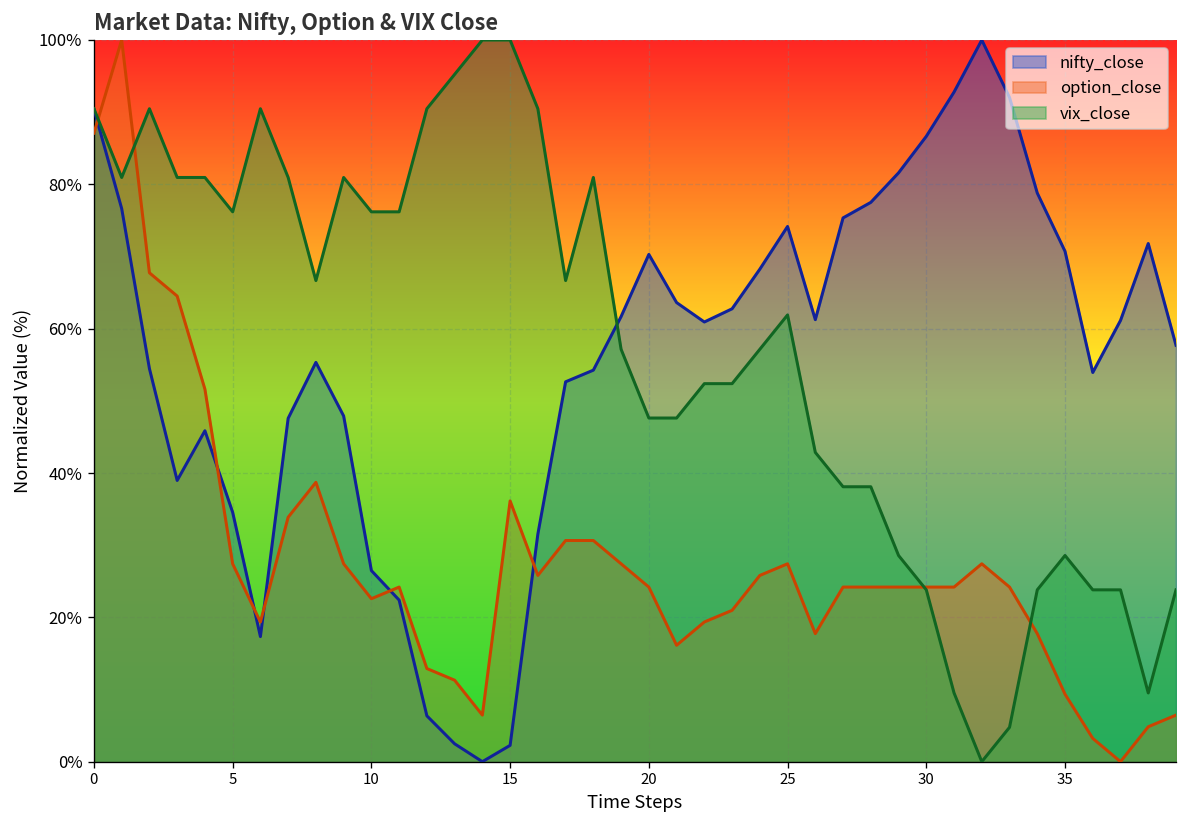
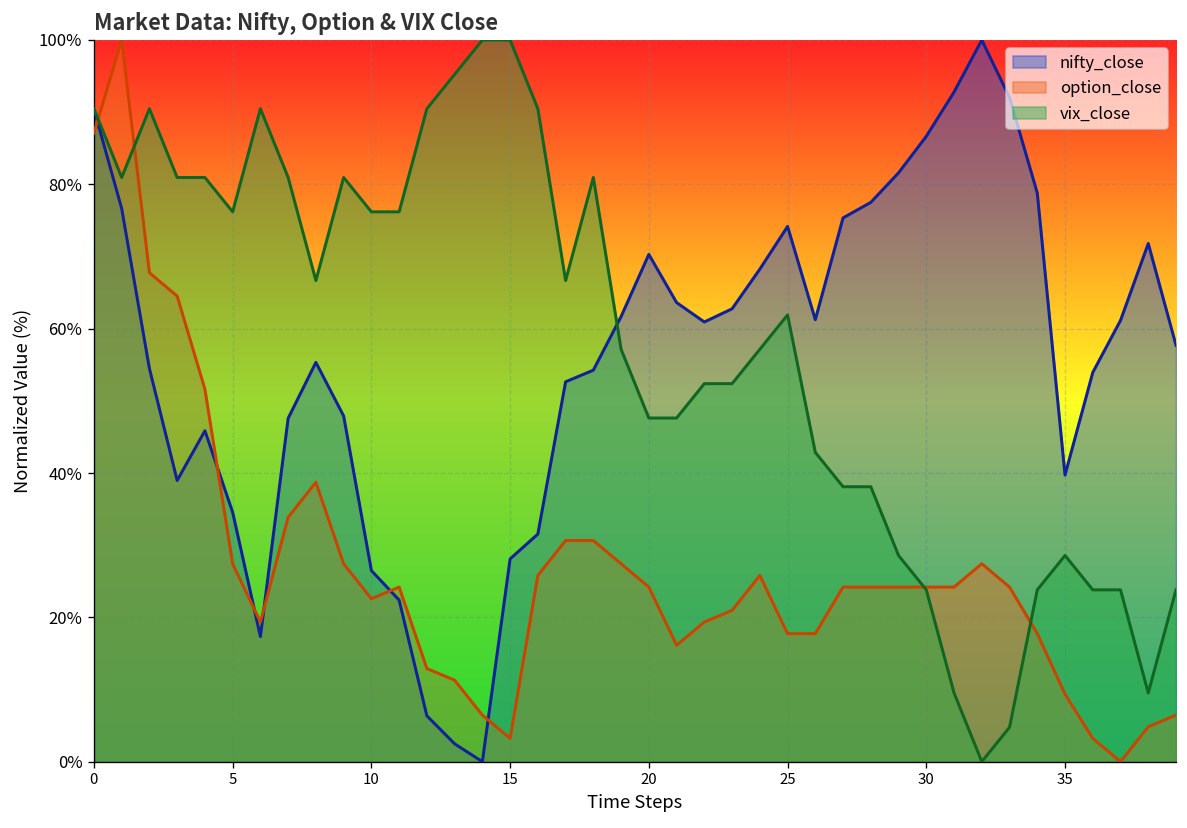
  {
    "nifty_close": {
      "5": "35%",
      "10": "26%",
-     "15": "2%",
+     "15": "28%",
      "20": "70%",
      "25": "74%",
      "30": "87%",
-     "35": "71%"
+     "35": "40%"
    },
    "option_close": {
      "0": "87%",
      "5": "27%",
      "10": "23%",
-     "15": "36%",
+     "15": "3%",
      "20": "24%",
-     "25": "27%",
+     "25": "18%",
      "35": "9%"
    },
    "vix_close": {
      "5": "76%",
      "10": "76%",
      "15": "100%",
      "20": "48%",
      "25": "62%",
      "35": "29%"
    }
  }
